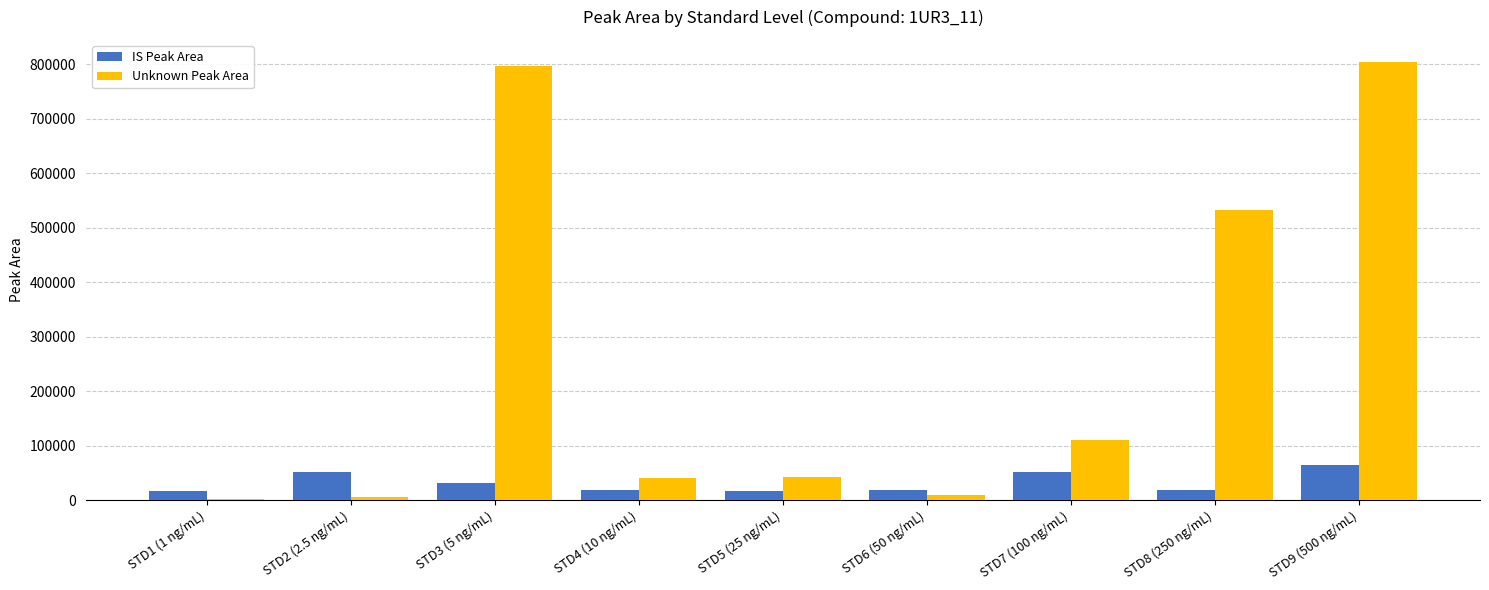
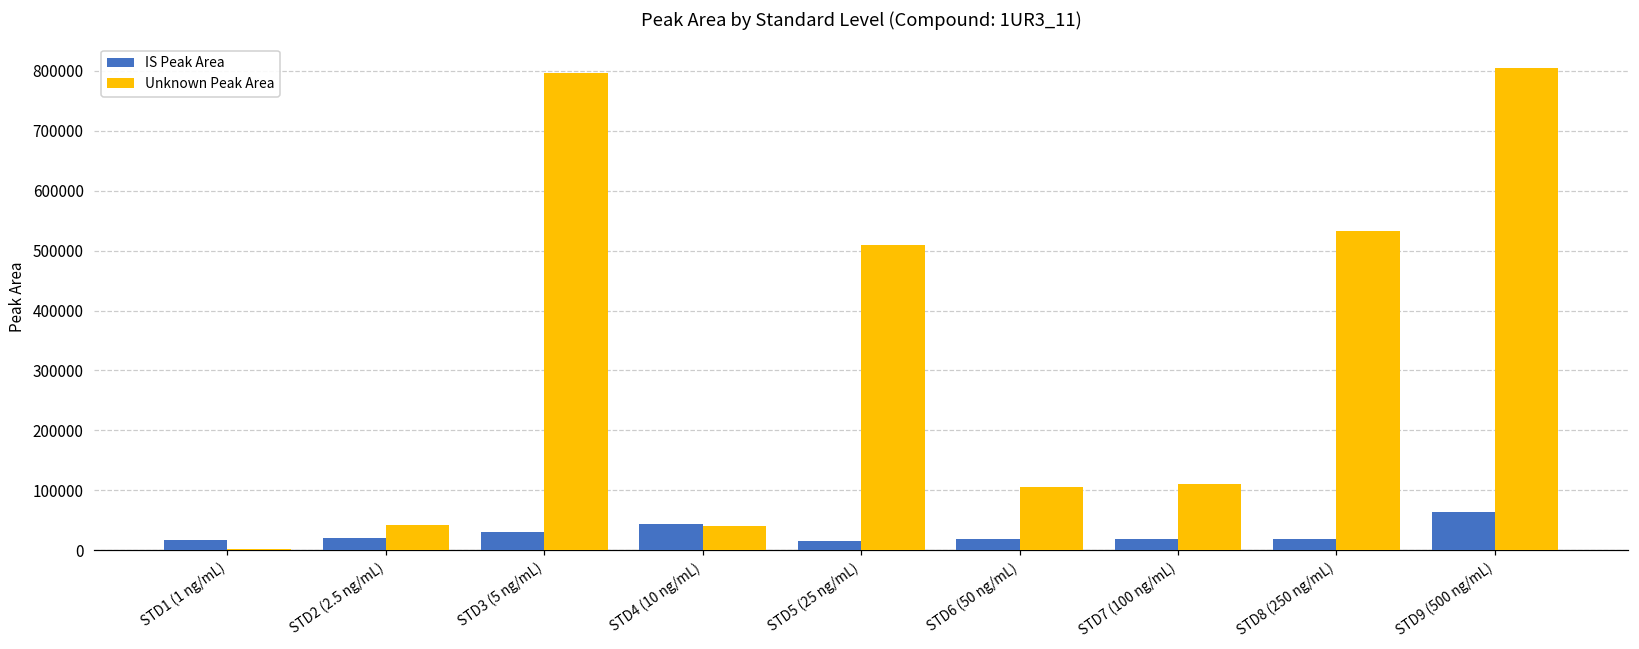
  {
    "IS Peak Area": {
      "STD1 (1 ng/mL)": 20000,
-     "STD2 (2.5 ng/mL)": 50000,
+     "STD2 (2.5 ng/mL)": 20000,
      "STD3 (5 ng/mL)": 30000,
-     "STD4 (10 ng/mL)": 20000,
+     "STD4 (10 ng/mL)": 40000,
      "STD5 (25 ng/mL)": 20000,
      "STD6 (50 ng/mL)": 20000,
-     "STD7 (100 ng/mL)": 50000,
+     "STD7 (100 ng/mL)": 20000,
      "STD8 (250 ng/mL)": 20000,
      "STD9 (500 ng/mL)": 60000
    },
    "Unknown Peak Area": {
-     "STD2 (2.5 ng/mL)": 10000,
+     "STD2 (2.5 ng/mL)": 40000,
      "STD3 (5 ng/mL)": 800000,
      "STD4 (10 ng/mL)": 40000,
-     "STD5 (25 ng/mL)": 40000,
-     "STD6 (50 ng/mL)": 10000,
+     "STD5 (25 ng/mL)": 510000,
+     "STD6 (50 ng/mL)": 100000,
      "STD7 (100 ng/mL)": 110000,
      "STD8 (250 ng/mL)": 530000,
      "STD9 (500 ng/mL)": 800000
    }
  }
